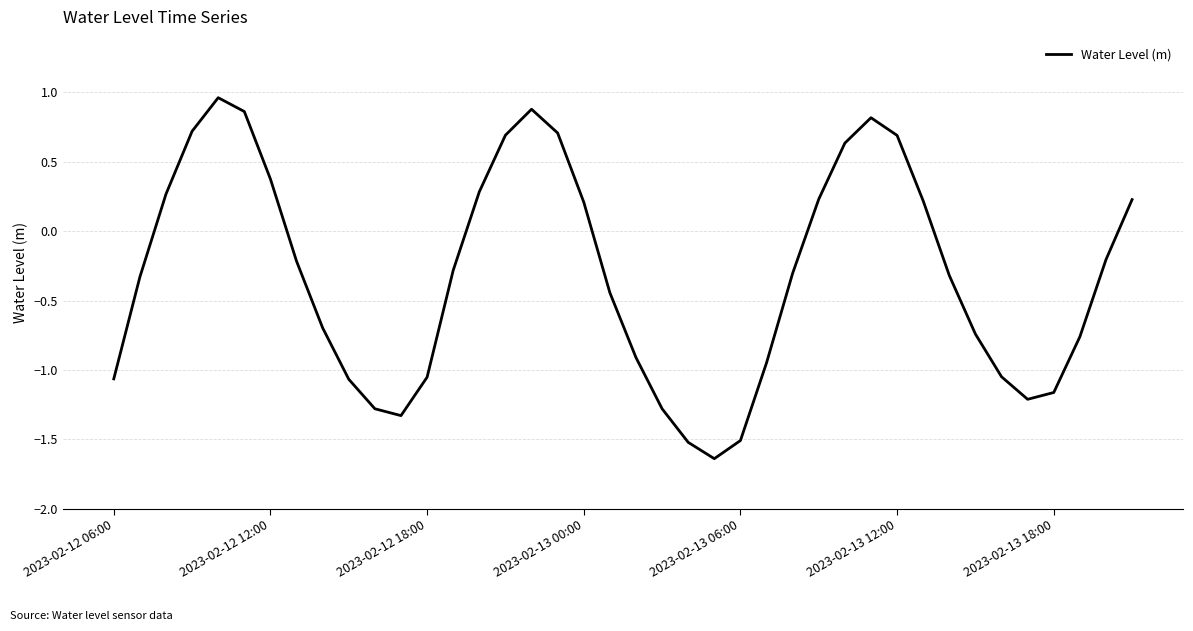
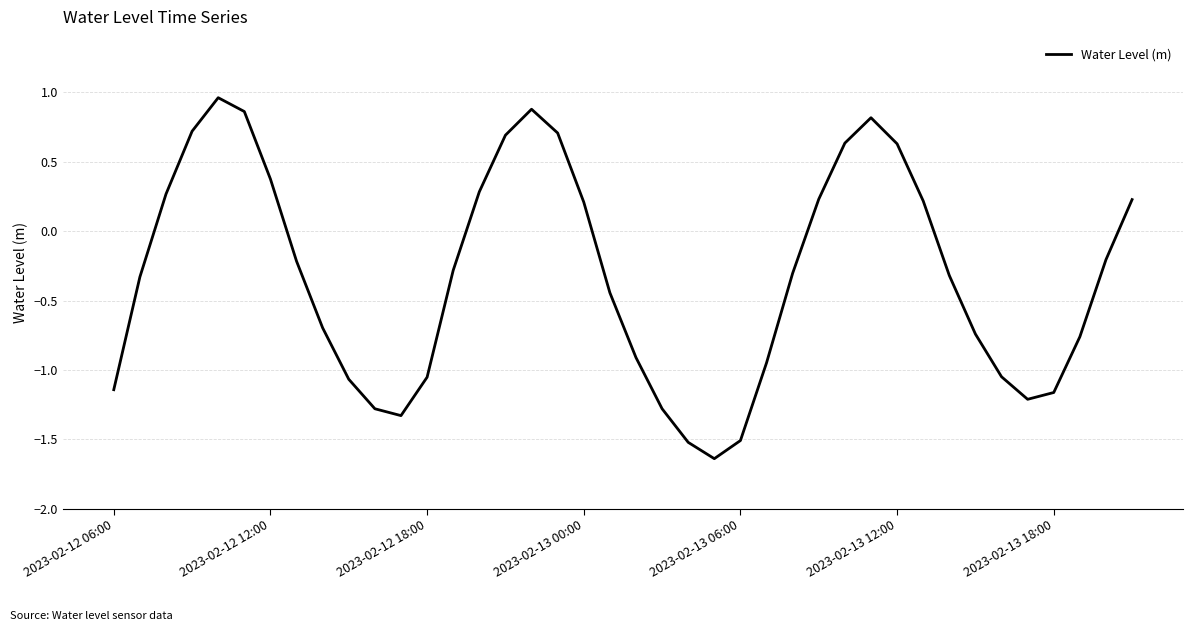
  {
-   "2023-02-12 06:00": -1.06,
+   "2023-02-12 06:00": -1.14,
    "2023-02-12 12:00": 0.38,
    "2023-02-12 18:00": -1.05,
    "2023-02-13 00:00": 0.21,
    "2023-02-13 06:00": -1.51,
-   "2023-02-13 12:00": 0.69,
+   "2023-02-13 12:00": 0.63,
    "2023-02-13 18:00": -1.16
  }
